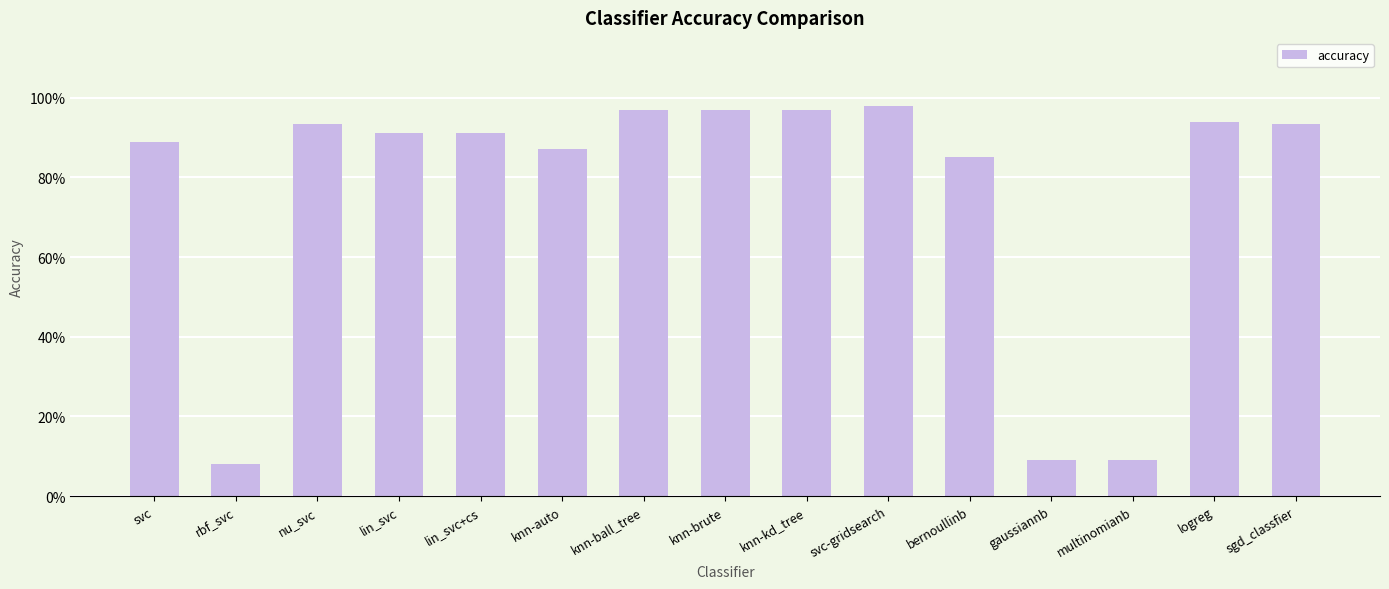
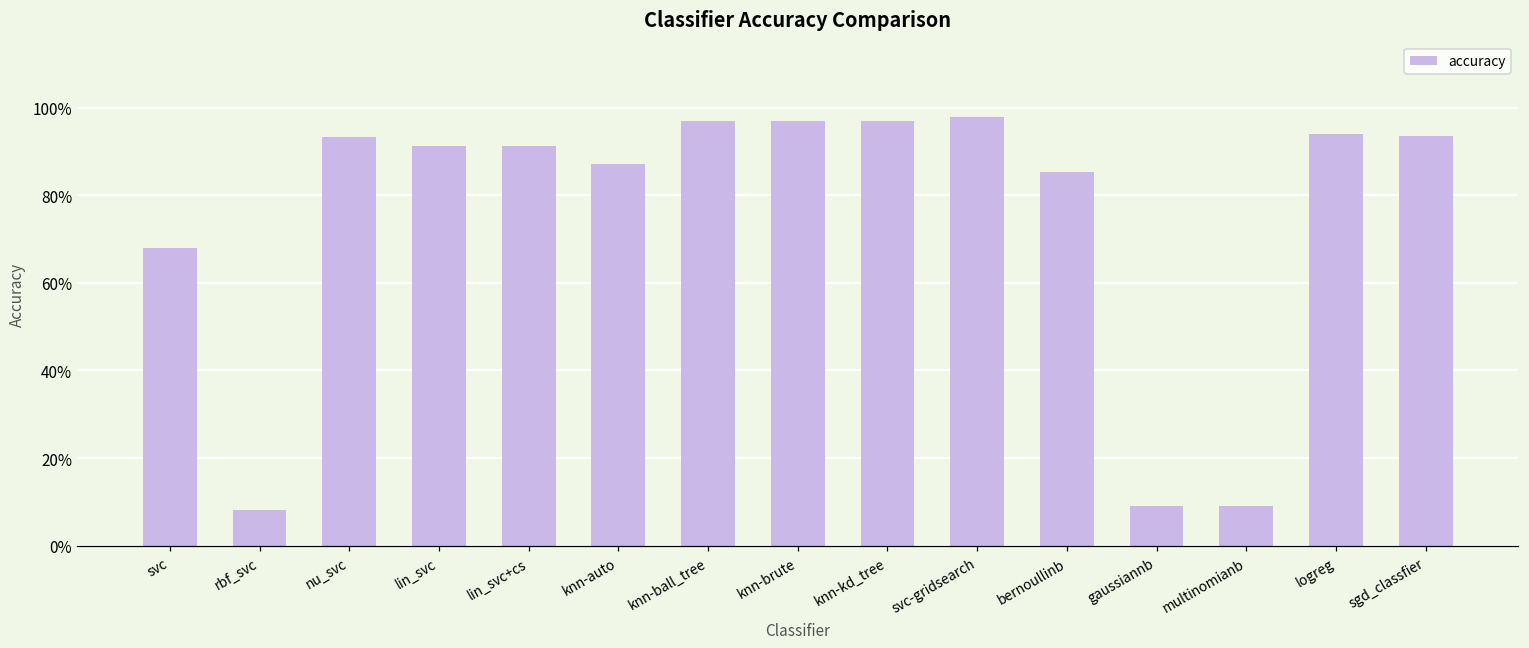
  {
-   "svc": "89%",
+   "svc": "68%",
    "rbf_svc": "8%",
    "nu_svc": "93%",
    "lin_svc": "91%",
    "lin_svc+cs": "91%",
    "knn-auto": "87%",
    "knn-ball_tree": "97%",
    "knn-brute": "97%",
    "knn-kd_tree": "97%",
    "svc-gridsearch": "98%",
    "bernoullinb": "85%",
    "gaussiannb": "9%",
    "multinomianb": "9%",
    "logreg": "94%",
    "sgd_classfier": "93%"
  }
